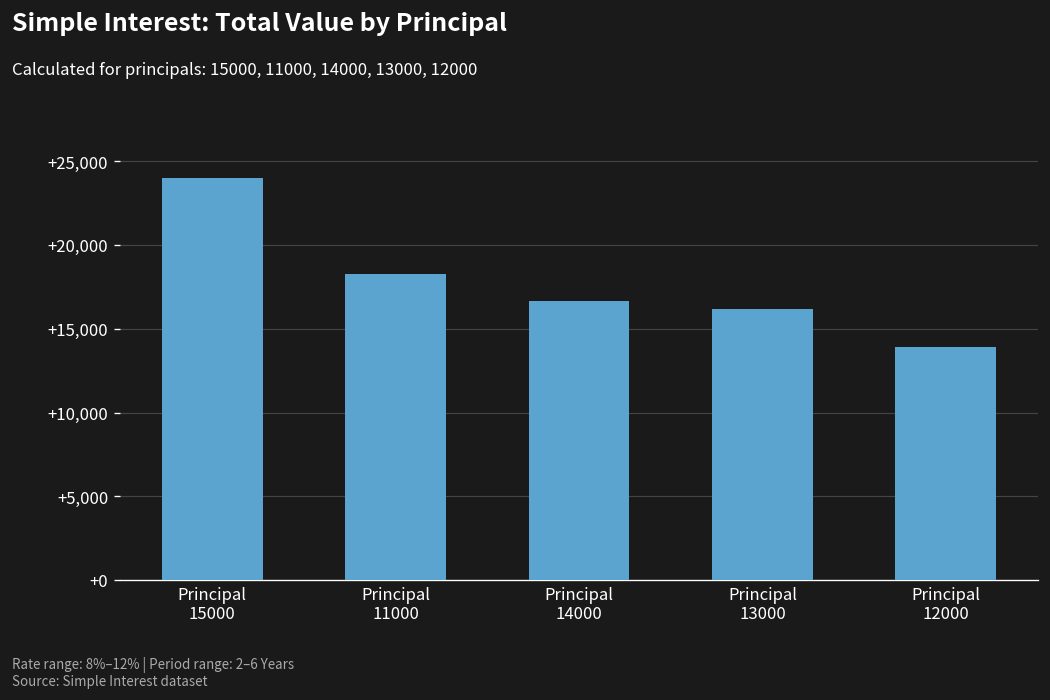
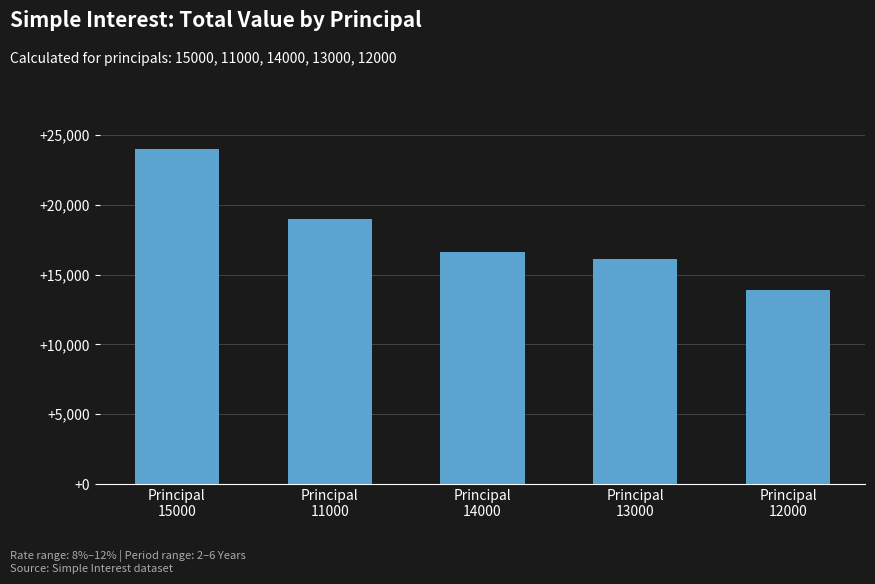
  {
    "Principal 15000": "+24,000",
-   "Principal 11000": "+18,300",
+   "Principal 11000": "+19,000",
    "Principal 14000": "+16,600",
    "Principal 13000": "+16,200",
    "Principal 12000": "+13,900"
  }
